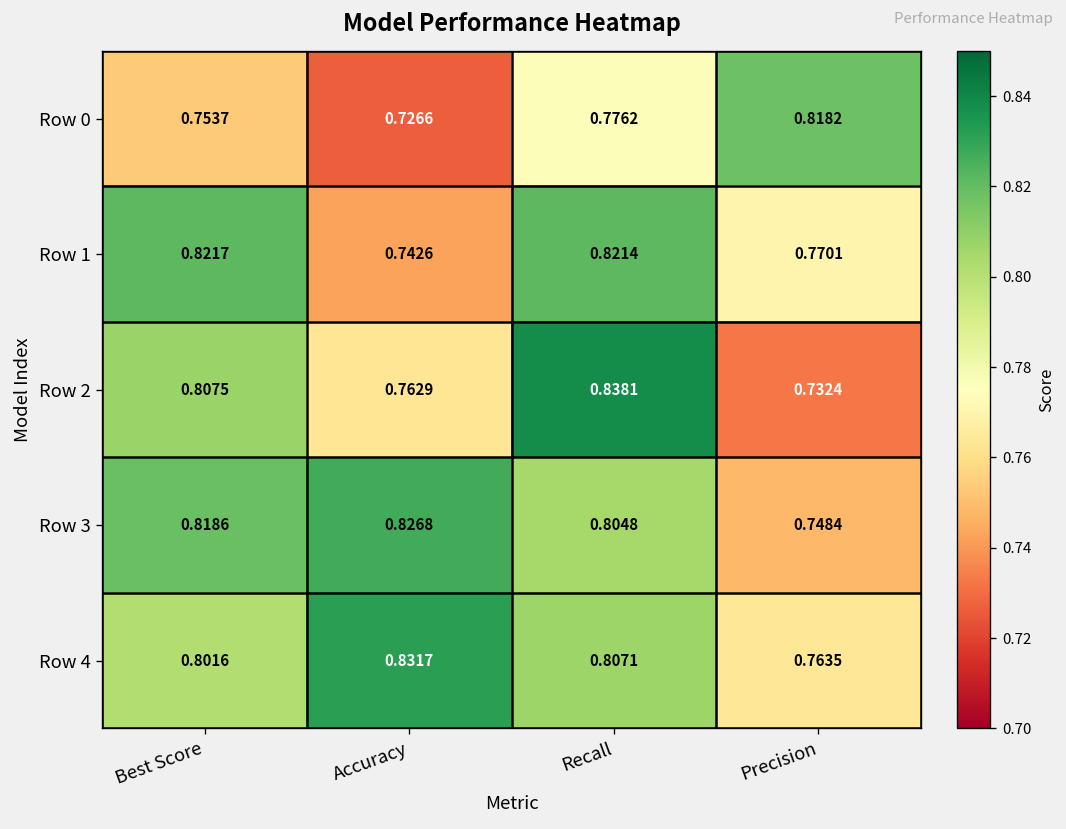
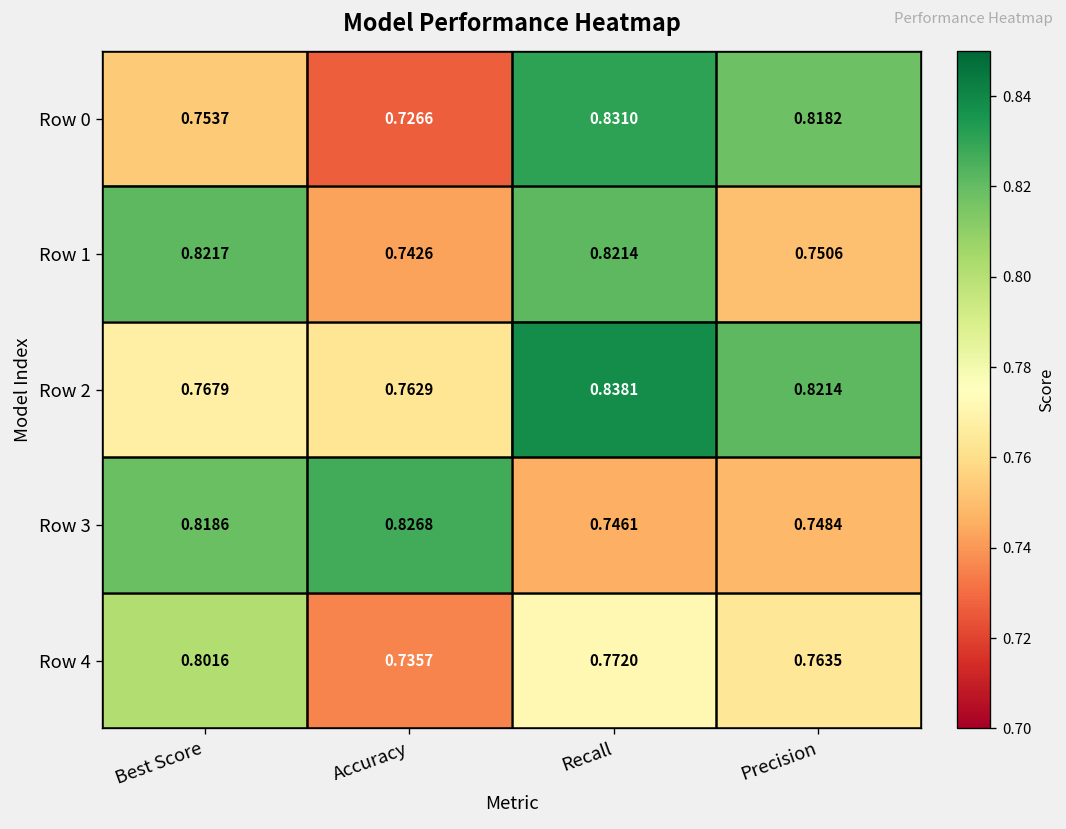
  {
    "Row 0": {
      "Best Score": 0.7537,
      "Accuracy": 0.7266,
-     "Recall": 0.7762,
+     "Recall": 0.8310,
      "Precision": 0.8182
    },
    "Row 1": {
      "Best Score": 0.8217,
      "Accuracy": 0.7426,
      "Recall": 0.8214,
-     "Precision": 0.7701
+     "Precision": 0.7506
    },
    "Row 2": {
-     "Best Score": 0.8075,
+     "Best Score": 0.7679,
      "Accuracy": 0.7629,
      "Recall": 0.8381,
-     "Precision": 0.7324
+     "Precision": 0.8214
    },
    "Row 3": {
      "Best Score": 0.8186,
      "Accuracy": 0.8268,
-     "Recall": 0.8048,
+     "Recall": 0.7461,
      "Precision": 0.7484
    },
    "Row 4": {
      "Best Score": 0.8016,
-     "Accuracy": 0.8317,
-     "Recall": 0.8071,
+     "Accuracy": 0.7357,
+     "Recall": 0.7720,
      "Precision": 0.7635
    }
  }
